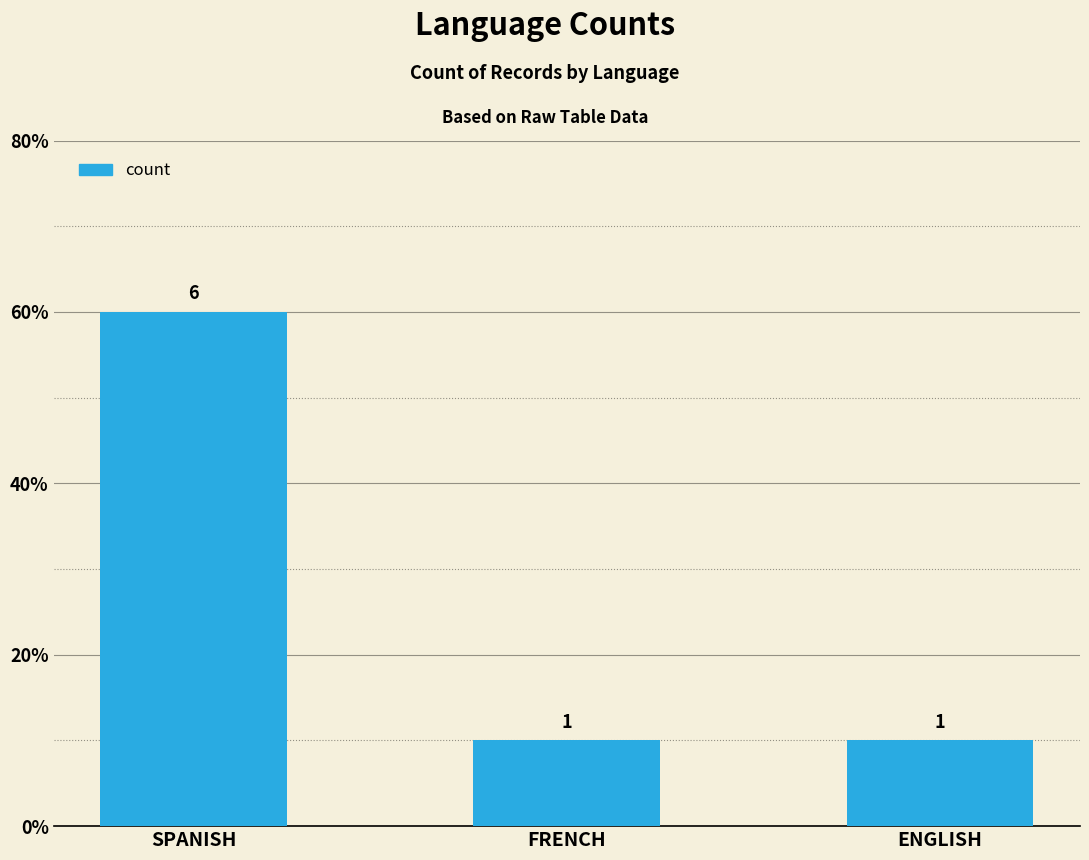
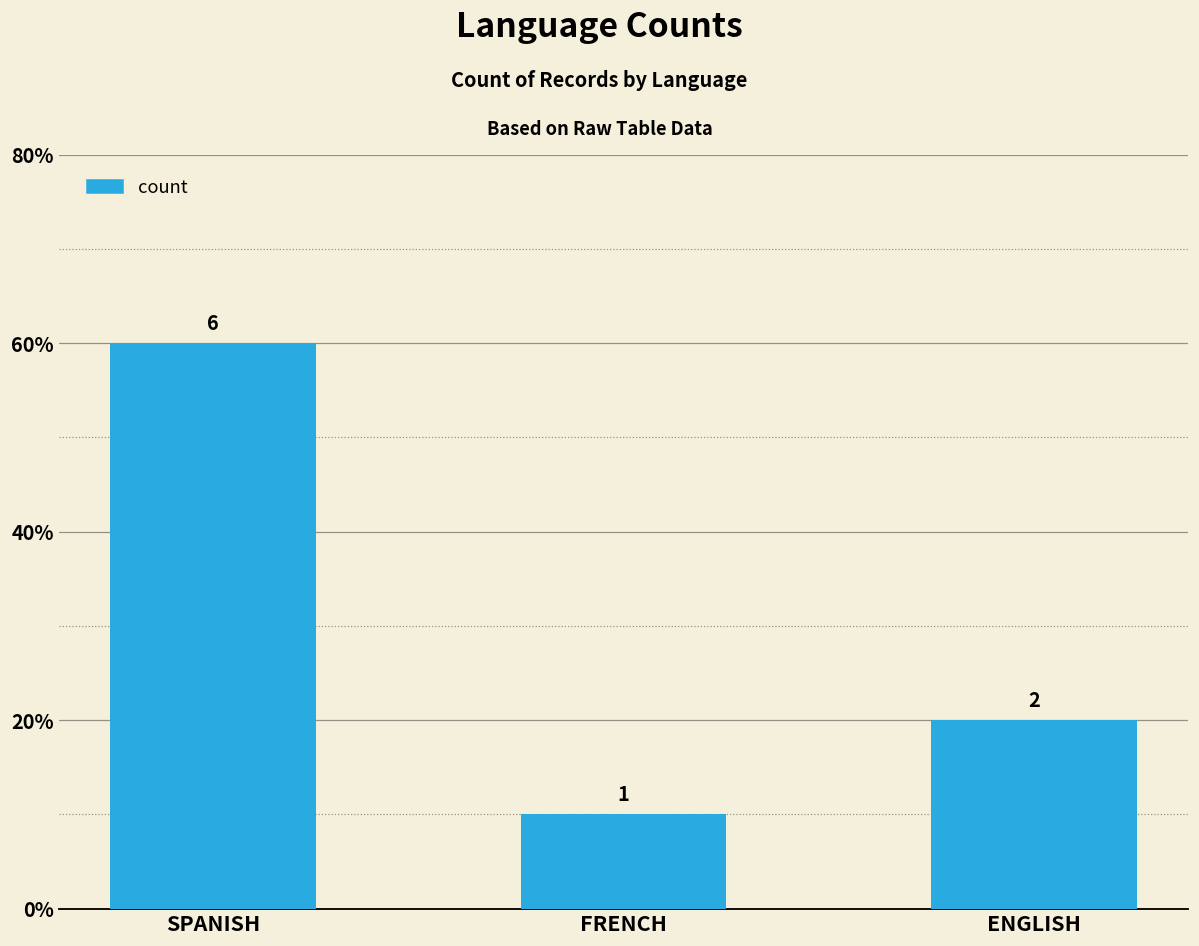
  {
    "SPANISH": 6,
    "FRENCH": 1,
-   "ENGLISH": 1
+   "ENGLISH": 2
  }
